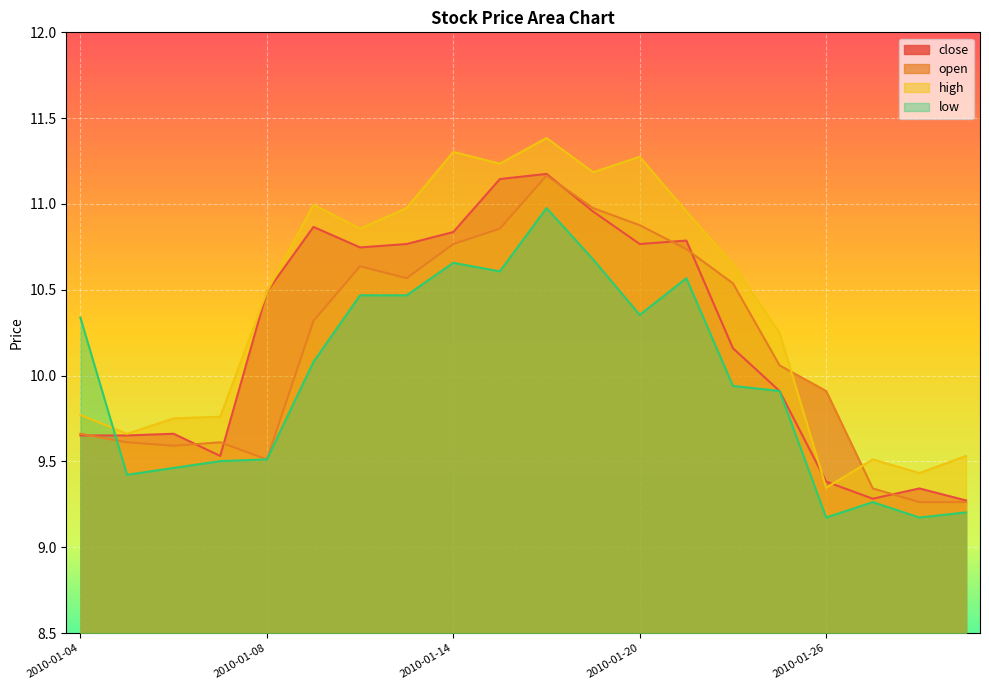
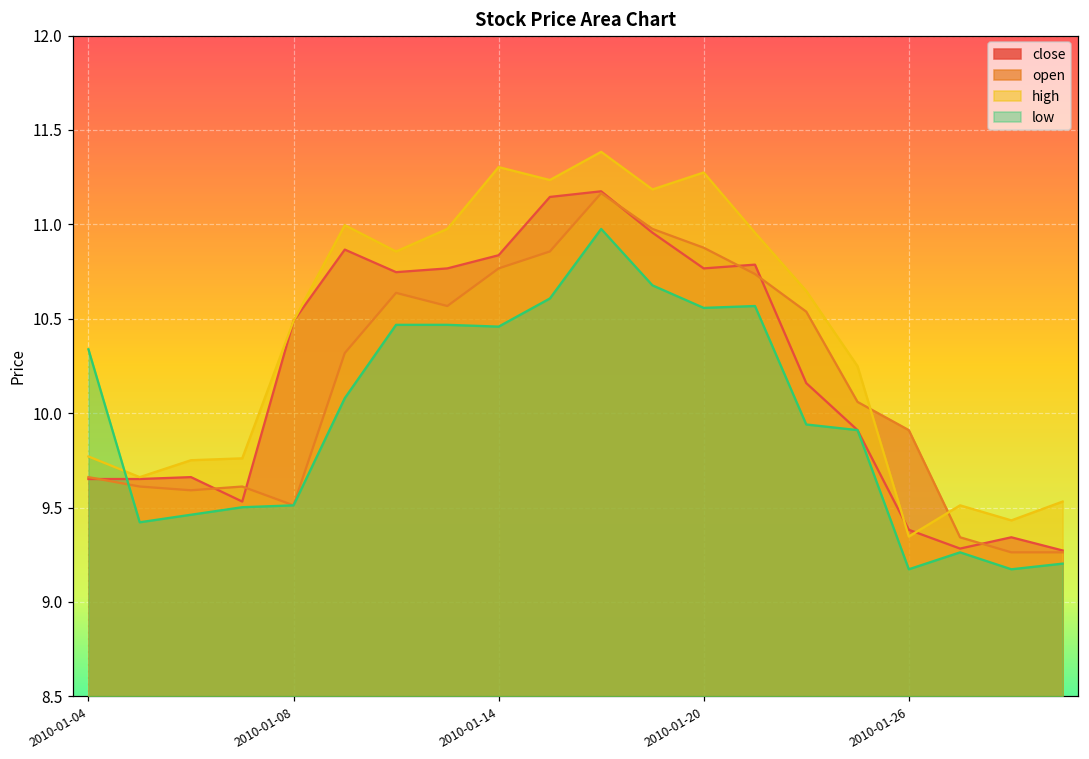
  {
    "high": {
      "2010-01-04": 9.77,
      "2010-01-14": 11.30,
      "2010-01-20": 11.27,
      "2010-01-26": 9.35
    },
    "low": {
      "2010-01-04": 10.34,
-     "2010-01-14": 10.66,
-     "2010-01-20": 10.35,
+     "2010-01-14": 10.46,
+     "2010-01-20": 10.56,
      "2010-01-26": 9.17
    }
  }
